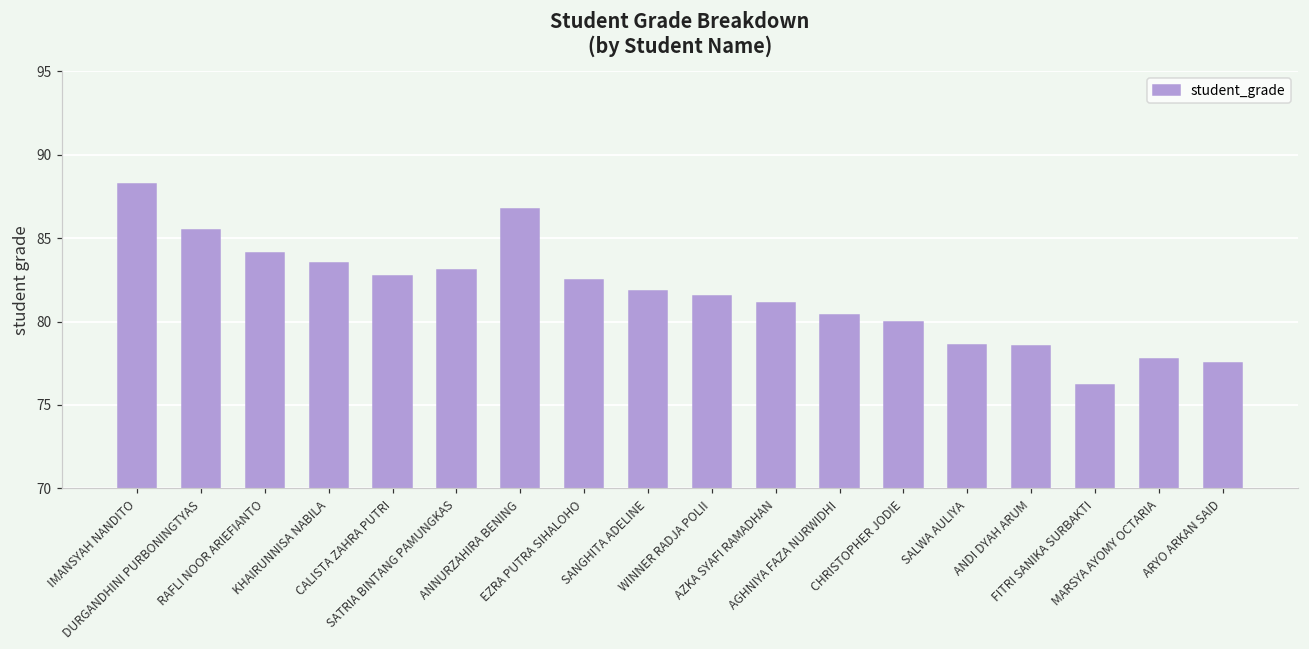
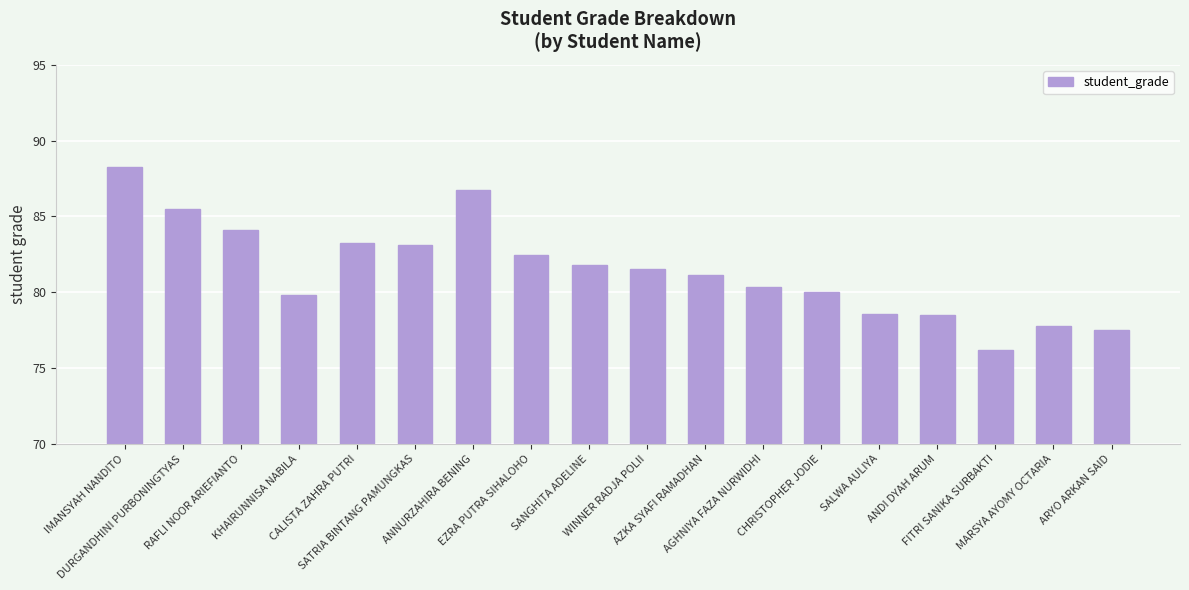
  {
    "IMANSYAH NANDITO": 88.3,
    "DURGANDHINI PURBONINGTYAS": 85.5,
    "RAFLI NOOR ARIEFIANTO": 84.1,
-   "KHAIRUNNISA NABILA": 83.5,
-   "CALISTA ZAHRA PUTRI": 82.7,
+   "KHAIRUNNISA NABILA": 79.8,
+   "CALISTA ZAHRA PUTRI": 83.3,
    "SATRIA BINTANG PAMUNGKAS": 83.1,
    "ANNURZAHIRA BENING": 86.8,
    "EZRA PUTRA SIHALOHO": 82.5,
    "SANGHITA ADELINE": 81.8,
    "WINNER RADJA POLII": 81.6,
    "AZKA SYAFI RAMADHAN": 81.1,
    "AGHNIYA FAZA NURWIDHI": 80.4,
    "CHRISTOPHER JODIE": 80.0,
    "SALWA AULIYA": 78.6,
    "ANDI DYAH ARUM": 78.5,
    "FITRI SANIKA SURBAKTI": 76.2,
    "MARSYA AYOMY OCTARIA": 77.8,
    "ARYO ARKAN SAID": 77.5
  }
